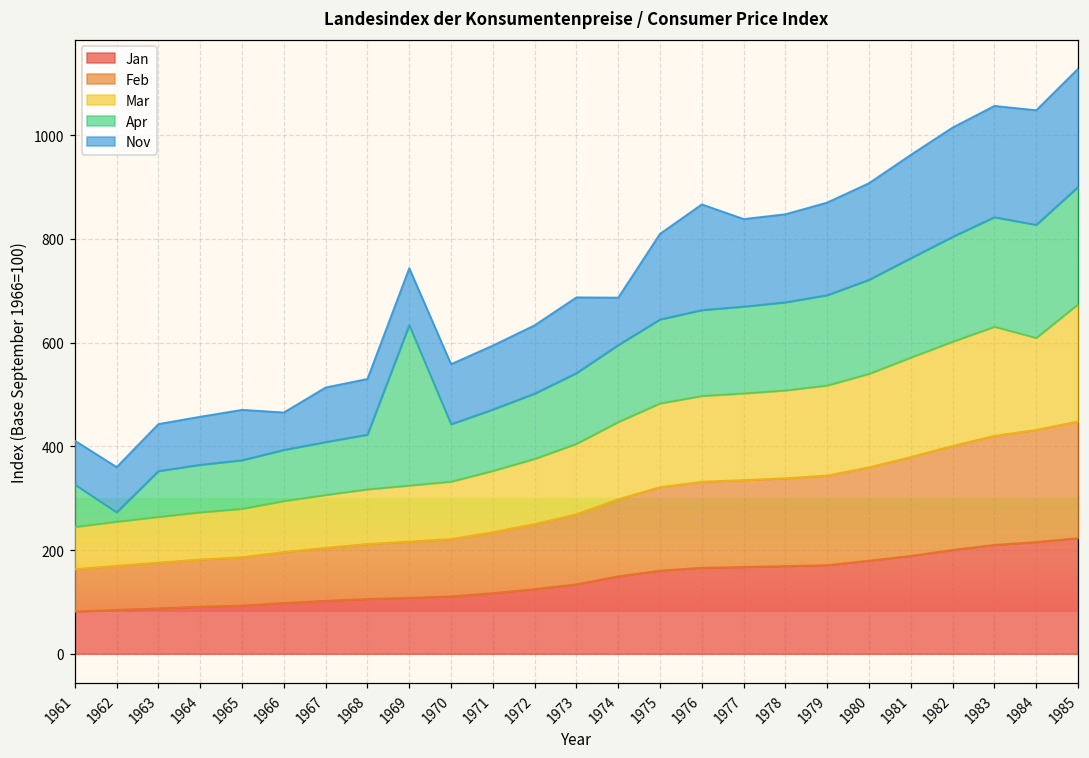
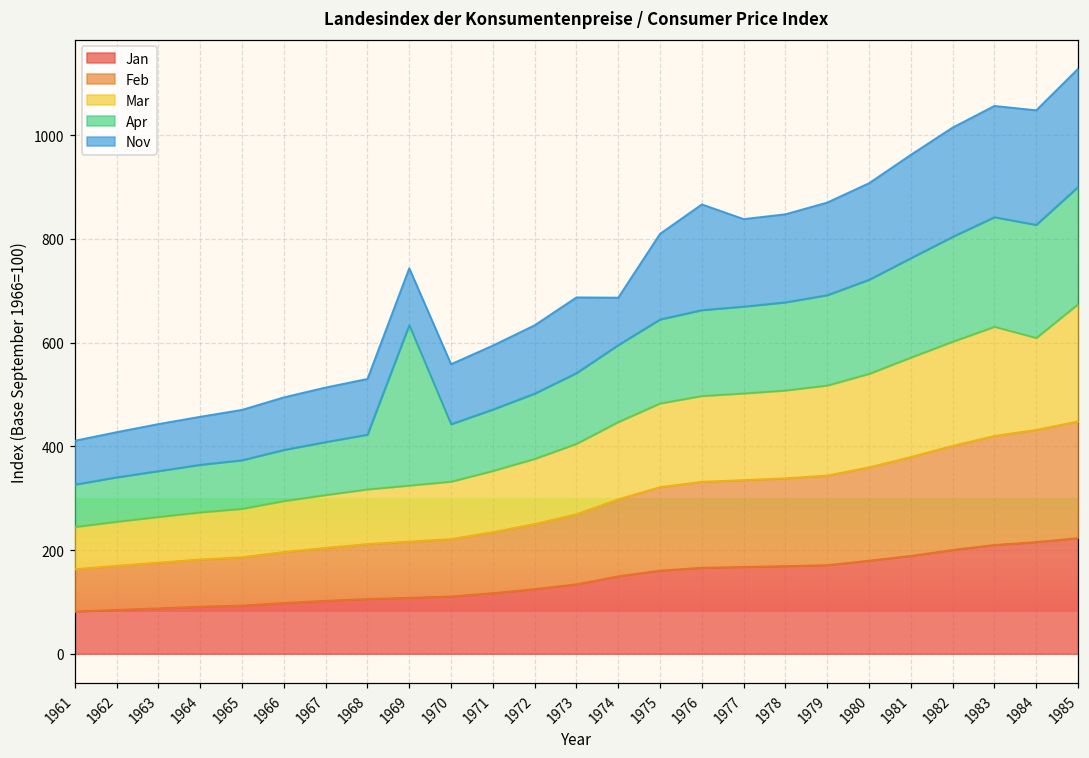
  {
    "Mar": {
      "1961": 80,
      "1962": 90,
      "1963": 90,
      "1964": 90,
      "1965": 90,
      "1966": 100,
      "1967": 100,
      "1968": 110,
      "1969": 110,
      "1970": 110,
      "1971": 120,
      "1972": 130,
      "1973": 140,
      "1974": 150,
      "1975": 160,
      "1976": 170,
      "1977": 170,
      "1978": 170,
      "1979": 170,
      "1980": 180,
      "1981": 190,
      "1982": 200,
      "1983": 210,
      "1984": 180,
      "1985": 230
    },
    "Apr": {
      "1961": 80,
-     "1962": 20,
+     "1962": 90,
      "1963": 90,
      "1964": 90,
      "1965": 90,
      "1966": 100,
      "1967": 100,
      "1968": 110,
      "1969": 310,
      "1970": 110,
      "1971": 120,
      "1972": 130,
      "1973": 140,
      "1974": 150,
      "1975": 160,
      "1976": 170,
      "1977": 170,
      "1978": 170,
      "1979": 170,
      "1980": 180,
      "1981": 190,
      "1982": 200,
      "1983": 210,
      "1984": 220,
      "1985": 230
    },
    "Nov": {
      "1961": 80,
      "1962": 90,
      "1963": 90,
      "1964": 90,
      "1965": 100,
-     "1966": 70,
+     "1966": 100,
      "1967": 110,
      "1968": 110,
      "1969": 110,
      "1970": 120,
      "1971": 120,
      "1972": 130,
      "1973": 150,
      "1974": 90,
      "1975": 170,
      "1976": 200,
      "1977": 170,
      "1978": 170,
      "1979": 180,
      "1980": 190,
      "1981": 200,
      "1982": 210,
      "1983": 210,
      "1984": 220,
      "1985": 230
    }
  }
